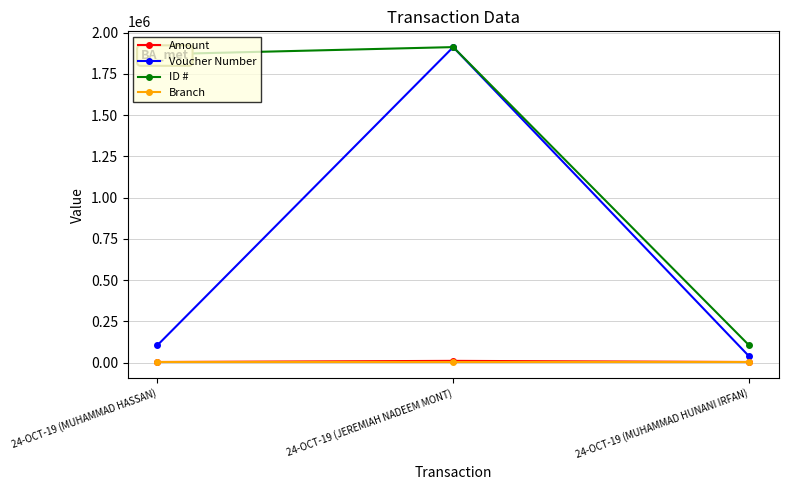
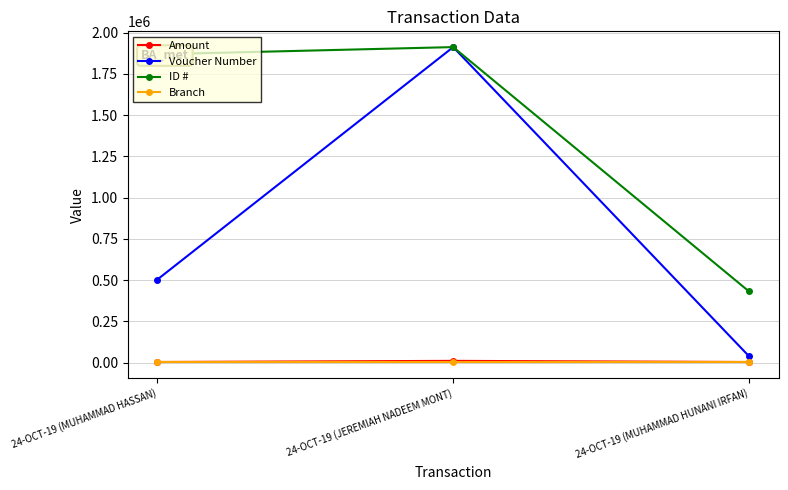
  {
    "Voucher Number": {
-     "24-OCT-19 (MUHAMMAD HASSAN)": 100000,
+     "24-OCT-19 (MUHAMMAD HASSAN)": 500000,
      "24-OCT-19 (MUHAMMAD HUNANI IRFAN)": 40000
    },
    "ID #": {
-     "24-OCT-19 (MUHAMMAD HUNANI IRFAN)": 100000
+     "24-OCT-19 (MUHAMMAD HUNANI IRFAN)": 430000
    }
  }
